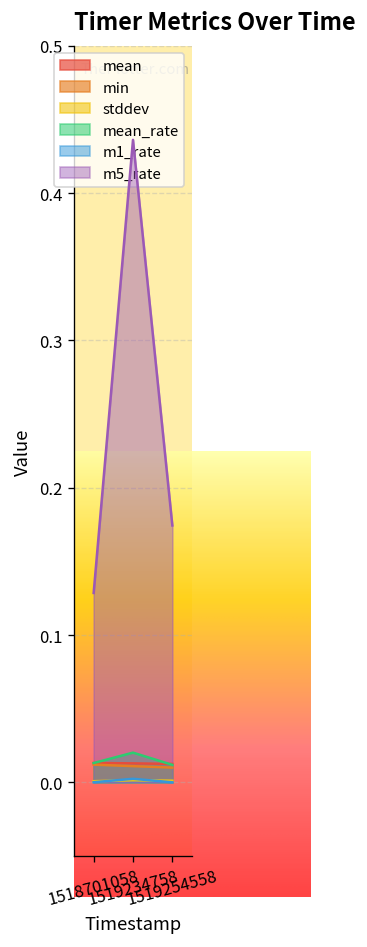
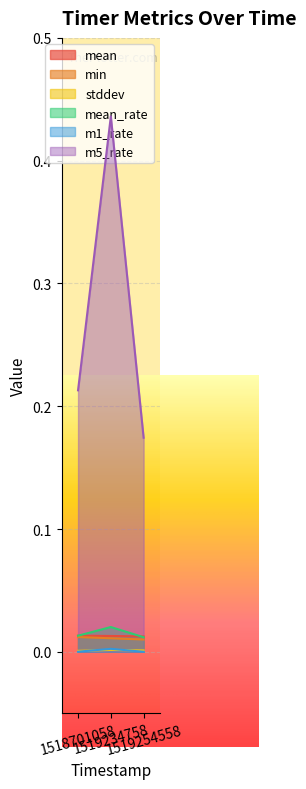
  {
    "mean_rate": {
      "1519234758": 0.020
    },
    "m5_rate": {
-     "1518701058": 0.129,
+     "1518701058": 0.213,
      "1519254558": 0.174
    }
  }
